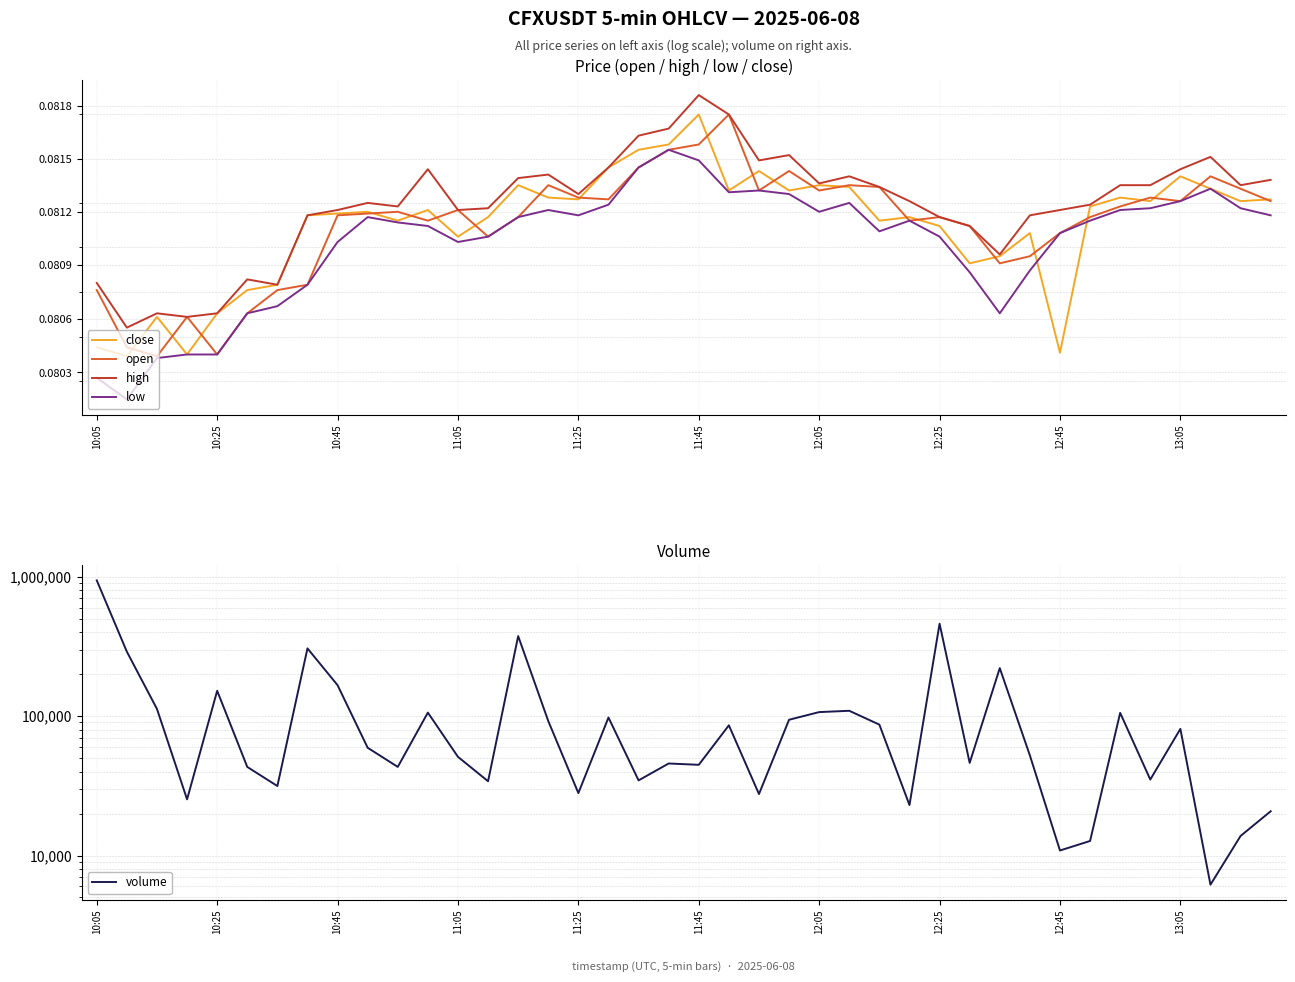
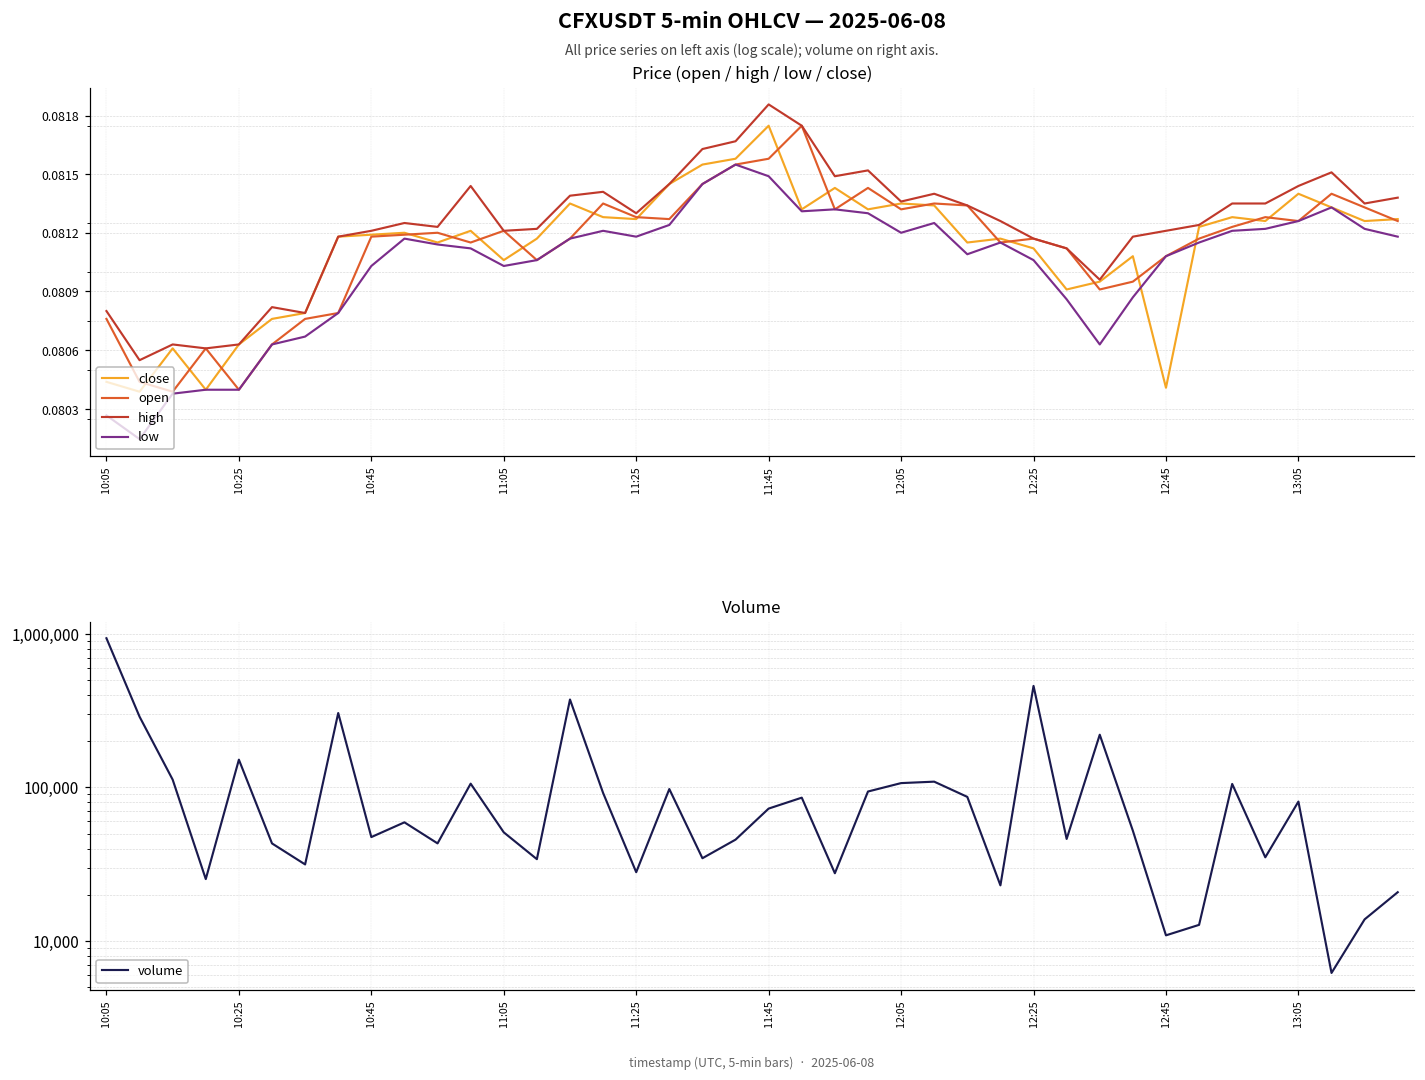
  {
    "Price (open / high / low / close)": {
      "close": {
        "11:05": "0.08106",
        "11:45": "0.08175",
        "12:25": "0.08112",
        "12:45": "0.08041",
        "13:05": "0.08140"
      },
      "low": {
        "10:45": "0.08103",
        "11:05": "0.08103",
        "11:25": "0.08118",
        "11:45": "0.08149",
        "12:05": "0.08120",
        "12:25": "0.08106"
      }
    },
    "Volume": {
      "10:05": "900,000",
      "10:25": "150,000",
-     "10:45": "170,000",
+     "10:45": "47,000",
      "11:05": "51,000",
      "11:25": "28,000",
-     "11:45": "45,000",
+     "11:45": "70,000",
      "12:05": "110,000",
      "12:25": "460,000",
      "12:45": "11,000",
      "13:05": "80,000"
    }
  }
